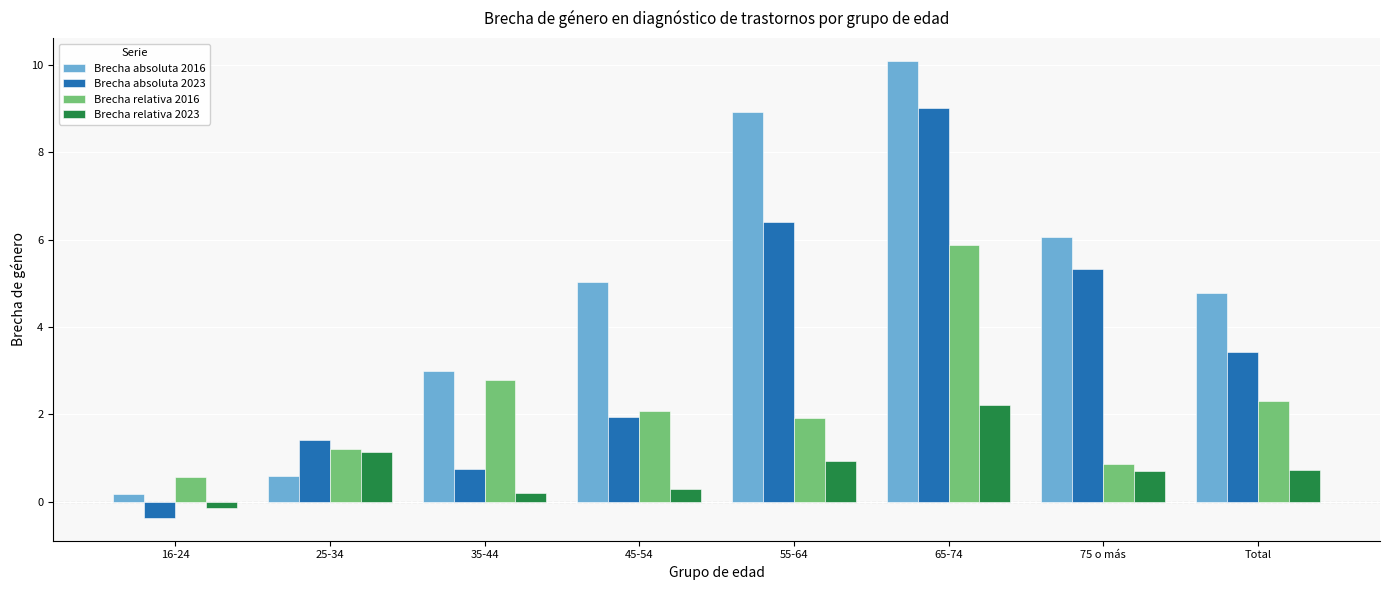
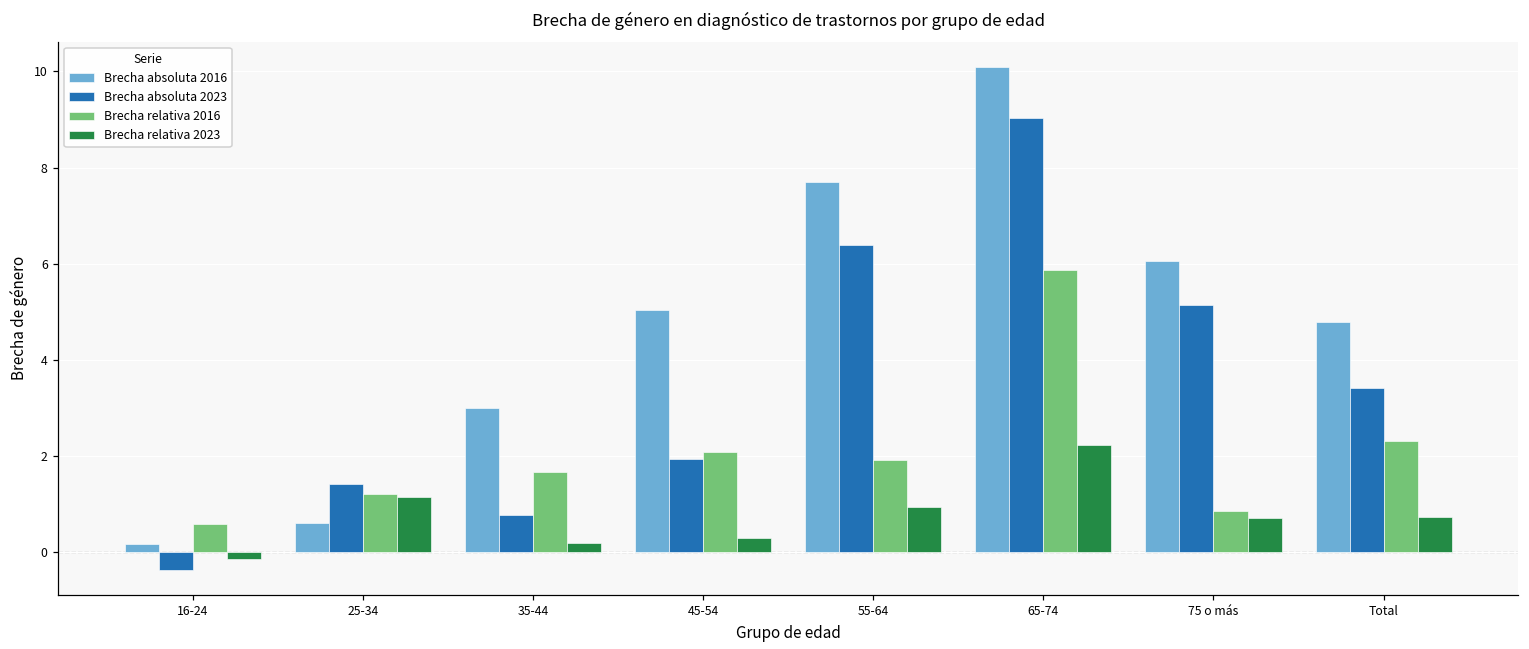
  {
    "Brecha absoluta 2016": {
      "16-24": 0.2,
      "25-34": 0.6,
      "35-44": 3.0,
      "45-54": 5.0,
-     "55-64": 8.9,
+     "55-64": 7.7,
      "65-74": 10.1,
      "75 o más": 6.1,
      "Total": 4.8
    },
    "Brecha absoluta 2023": {
      "16-24": -0.4,
      "25-34": 1.4,
      "35-44": 0.8,
      "45-54": 1.9,
      "55-64": 6.4,
      "65-74": 9.0,
-     "75 o más": 5.3,
+     "75 o más": 5.1,
      "Total": 3.4
    },
    "Brecha relativa 2016": {
      "16-24": 0.6,
      "25-34": 1.2,
-     "35-44": 2.8,
+     "35-44": 1.7,
      "45-54": 2.1,
      "55-64": 1.9,
      "65-74": 5.9,
      "75 o más": 0.9,
      "Total": 2.3
    },
    "Brecha relativa 2023": {
      "16-24": -0.1,
      "25-34": 1.1,
      "35-44": 0.2,
      "45-54": 0.3,
      "55-64": 0.9,
      "65-74": 2.2,
      "75 o más": 0.7,
      "Total": 0.7
    }
  }
